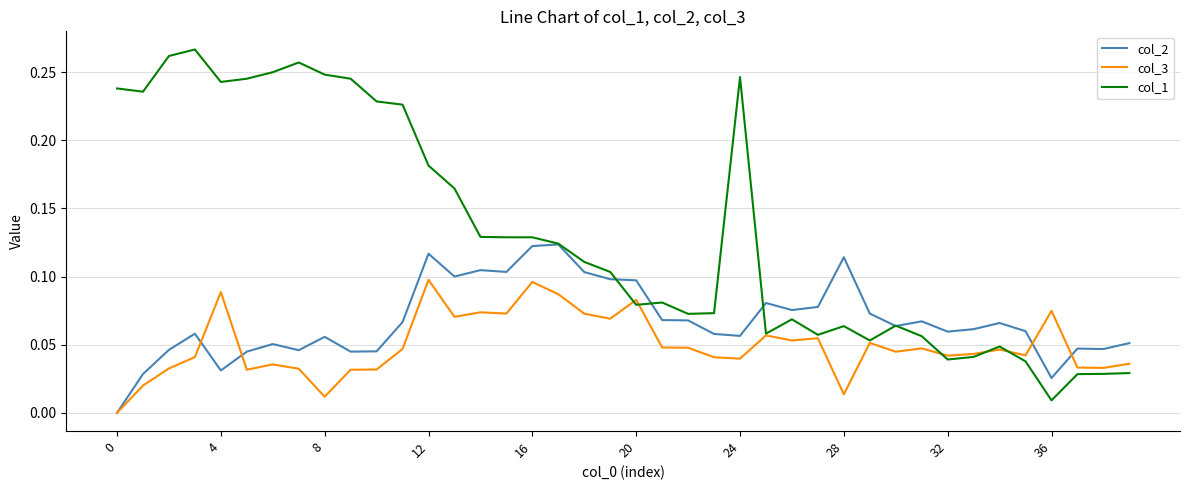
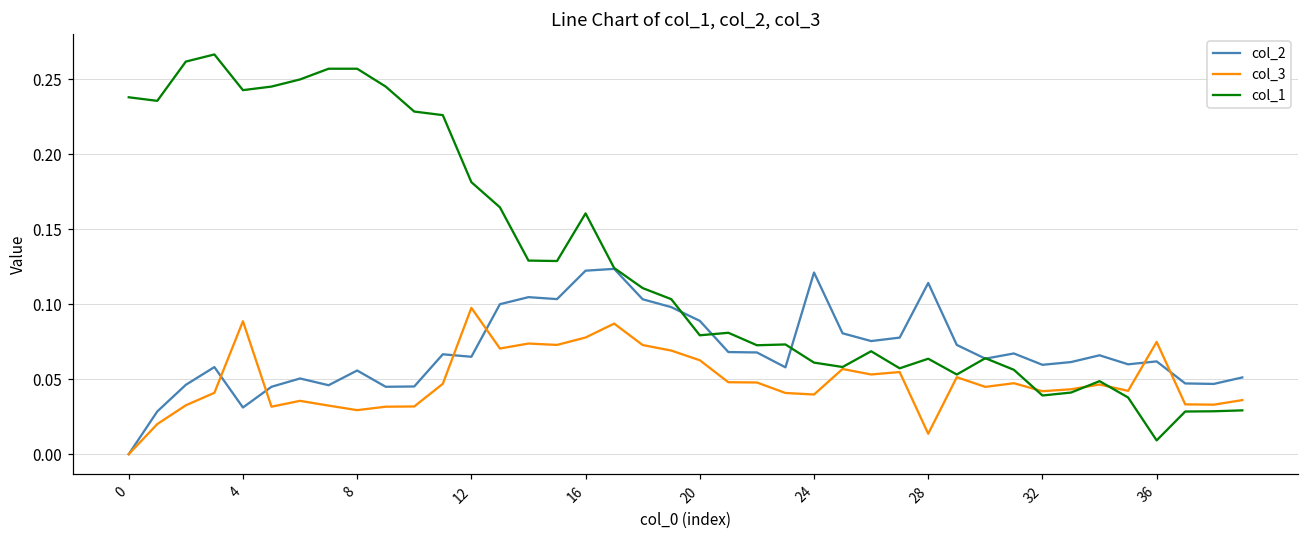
  {
    "col_2": {
      "4": 0.031,
      "8": 0.056,
-     "12": 0.117,
+     "12": 0.065,
      "16": 0.122,
-     "20": 0.097,
-     "24": 0.057,
+     "20": 0.089,
+     "24": 0.121,
      "28": 0.114,
      "32": 0.060,
-     "36": 0.026
+     "36": 0.062
    },
    "col_3": {
      "4": 0.089,
-     "8": 0.012,
+     "8": 0.029,
      "12": 0.098,
-     "16": 0.096,
-     "20": 0.083,
+     "16": 0.078,
+     "20": 0.063,
      "24": 0.040,
      "28": 0.014,
      "32": 0.042,
      "36": 0.075
    },
    "col_1": {
      "0": 0.238,
      "4": 0.243,
-     "8": 0.248,
+     "8": 0.257,
      "12": 0.181,
-     "16": 0.129,
+     "16": 0.161,
      "20": 0.079,
-     "24": 0.246,
+     "24": 0.061,
      "28": 0.064,
      "32": 0.039,
      "36": 0.009
    }
  }
